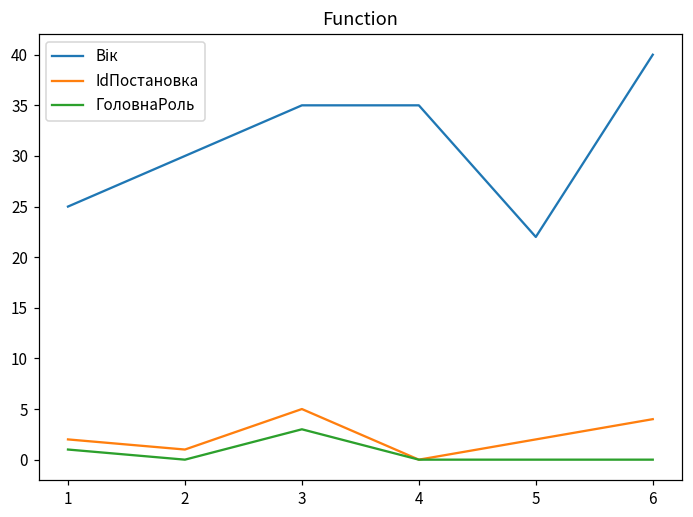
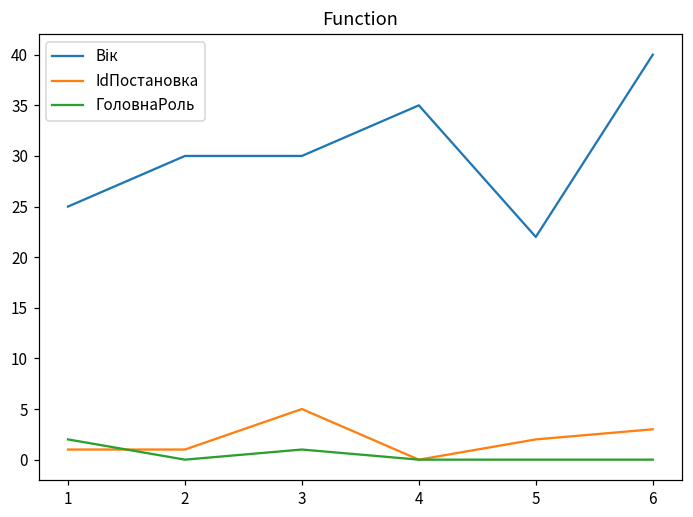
  {
    "Вік": {
      "1": 25,
      "2": 30,
-     "3": 35,
+     "3": 30,
      "4": 35,
      "5": 22,
      "6": 40
    },
    "IdПостановка": {
-     "1": 2,
+     "1": 1,
      "2": 1,
      "3": 5,
      "5": 2,
-     "6": 4
+     "6": 3
    },
    "ГоловнаРоль": {
-     "1": 1,
+     "1": 2,
      "2": 0,
-     "3": 3,
+     "3": 1,
      "5": 0,
      "6": 0
    }
  }
